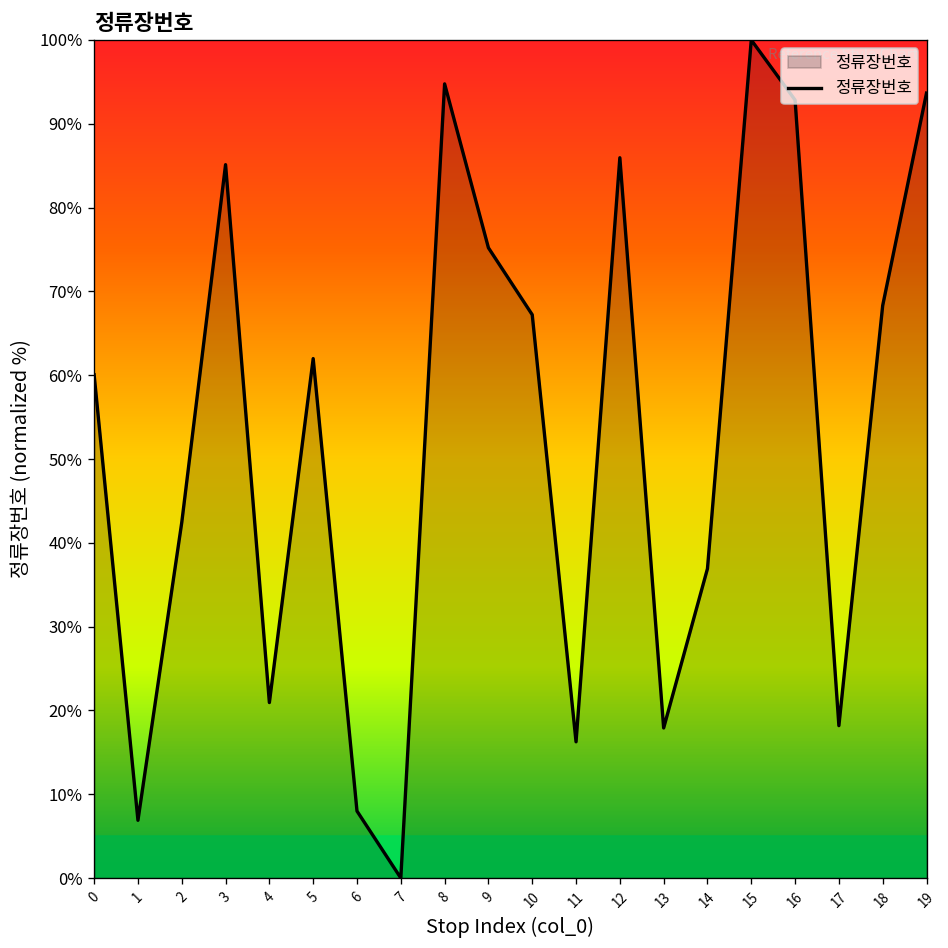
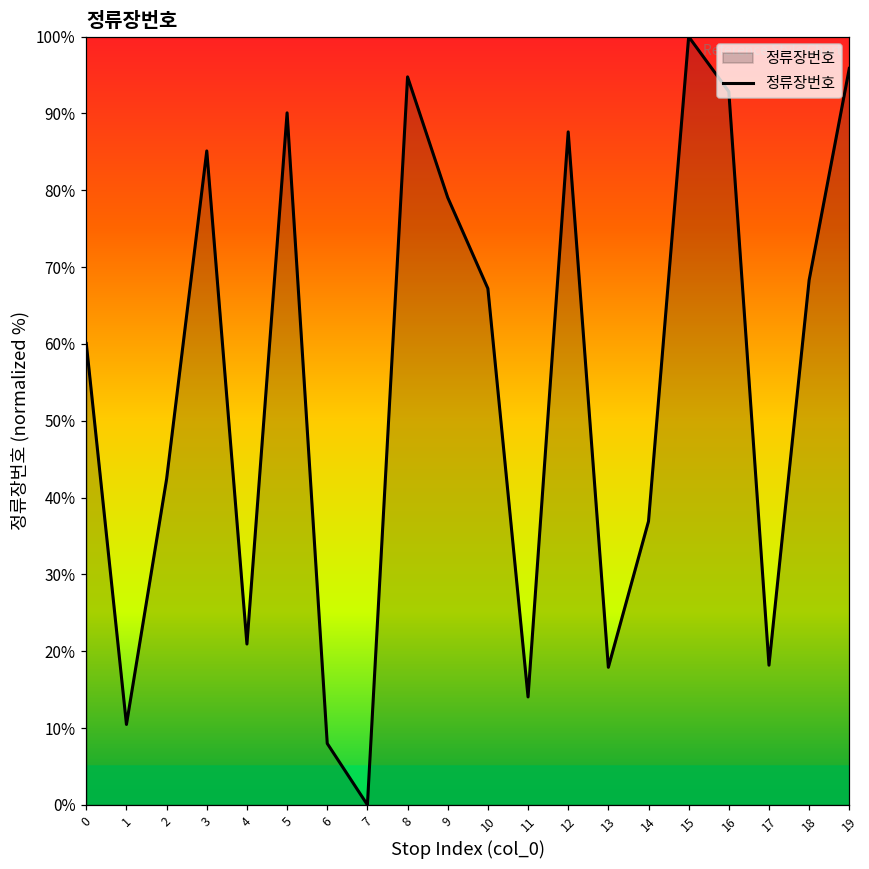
  {
    "0": "60%",
-   "1": "7%",
+   "1": "10%",
    "2": "42%",
    "3": "85%",
    "4": "21%",
-   "5": "62%",
+   "5": "90%",
    "6": "8%",
    "8": "95%",
-   "9": "75%",
+   "9": "79%",
    "10": "67%",
-   "11": "16%",
-   "12": "86%",
+   "11": "14%",
+   "12": "88%",
    "13": "18%",
    "14": "37%",
    "15": "100%",
    "17": "18%",
    "18": "68%",
-   "19": "94%"
+   "19": "96%"
  }
